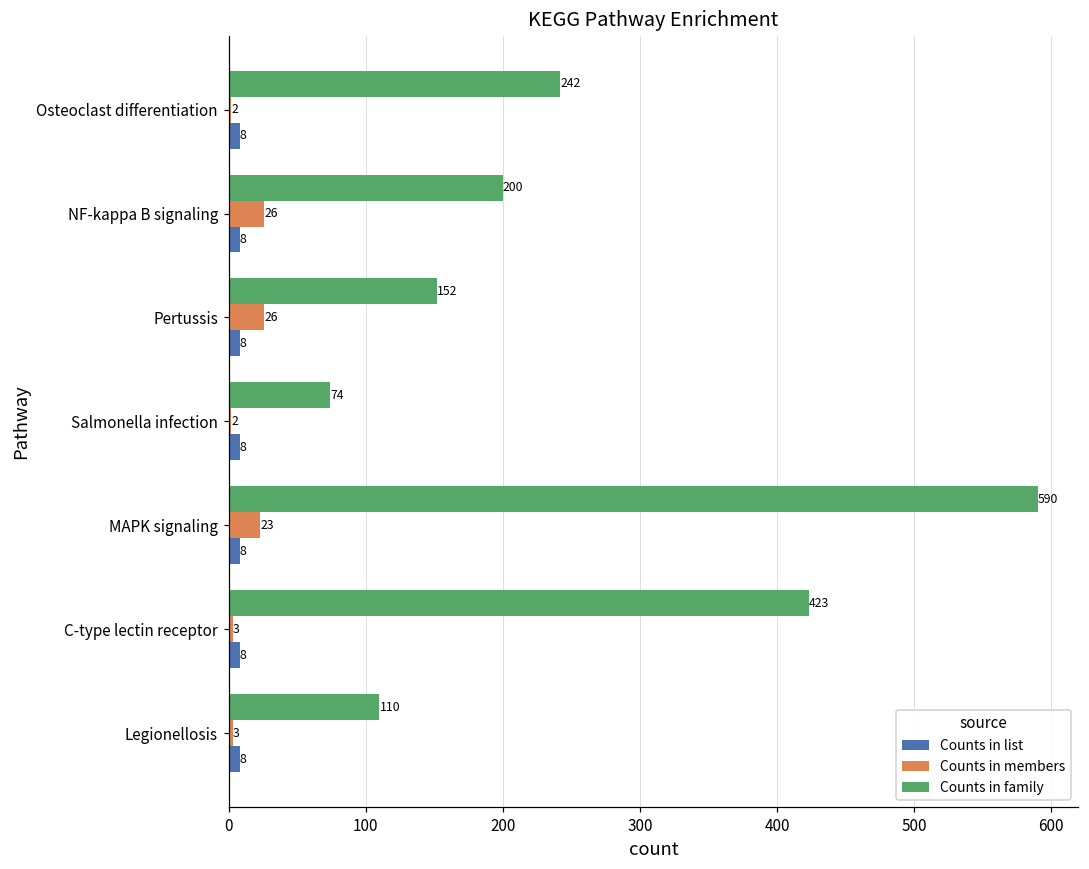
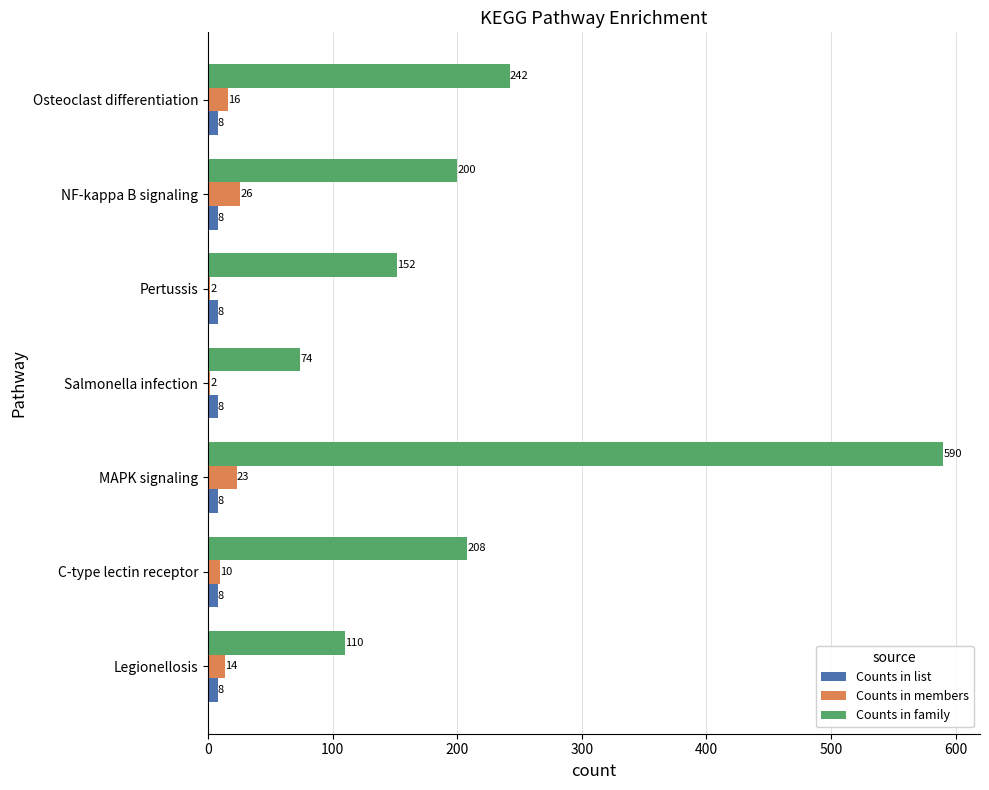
  {
    "Counts in list": {
      "Osteoclast differentiation": 8,
      "NF-kappa B signaling": 8,
      "Pertussis": 8,
      "Salmonella infection": 8,
      "MAPK signaling": 8,
      "C-type lectin receptor": 8,
      "Legionellosis": 8
    },
    "Counts in members": {
-     "Osteoclast differentiation": 2,
+     "Osteoclast differentiation": 16,
      "NF-kappa B signaling": 26,
-     "Pertussis": 26,
+     "Pertussis": 2,
      "Salmonella infection": 2,
      "MAPK signaling": 23,
-     "C-type lectin receptor": 3,
-     "Legionellosis": 3
+     "C-type lectin receptor": 10,
+     "Legionellosis": 14
    },
    "Counts in family": {
      "Osteoclast differentiation": 242,
      "NF-kappa B signaling": 200,
      "Pertussis": 152,
      "Salmonella infection": 74,
      "MAPK signaling": 590,
-     "C-type lectin receptor": 423,
+     "C-type lectin receptor": 208,
      "Legionellosis": 110
    }
  }
